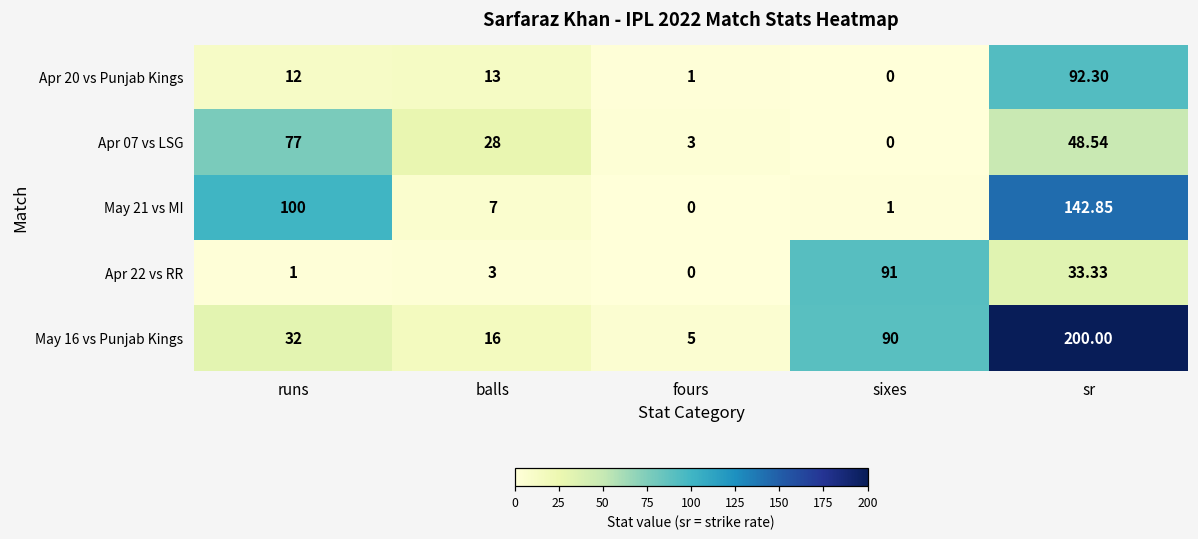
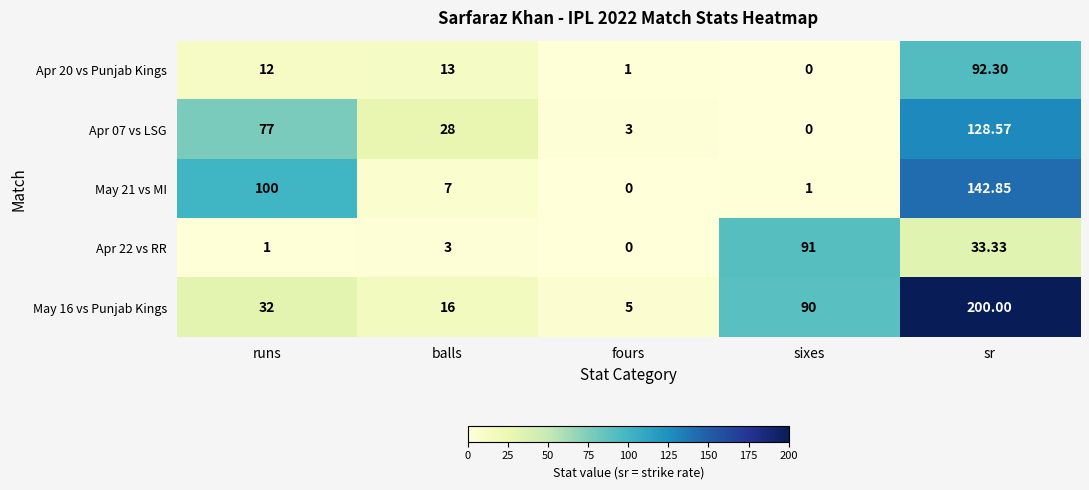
  {
    "Apr 20 vs Punjab Kings": {
      "runs": 12,
      "balls": 13,
      "fours": 1,
      "sixes": 0,
      "sr": 92.30
    },
    "Apr 07 vs LSG": {
      "runs": 77,
      "balls": 28,
      "fours": 3,
      "sixes": 0,
-     "sr": 48.54
+     "sr": 128.57
    },
    "May 21 vs MI": {
      "runs": 100,
      "balls": 7,
      "fours": 0,
      "sixes": 1,
      "sr": 142.85
    },
    "Apr 22 vs RR": {
      "runs": 1,
      "balls": 3,
      "fours": 0,
      "sixes": 91,
      "sr": 33.33
    },
    "May 16 vs Punjab Kings": {
      "runs": 32,
      "balls": 16,
      "fours": 5,
      "sixes": 90,
      "sr": 200.00
    }
  }
